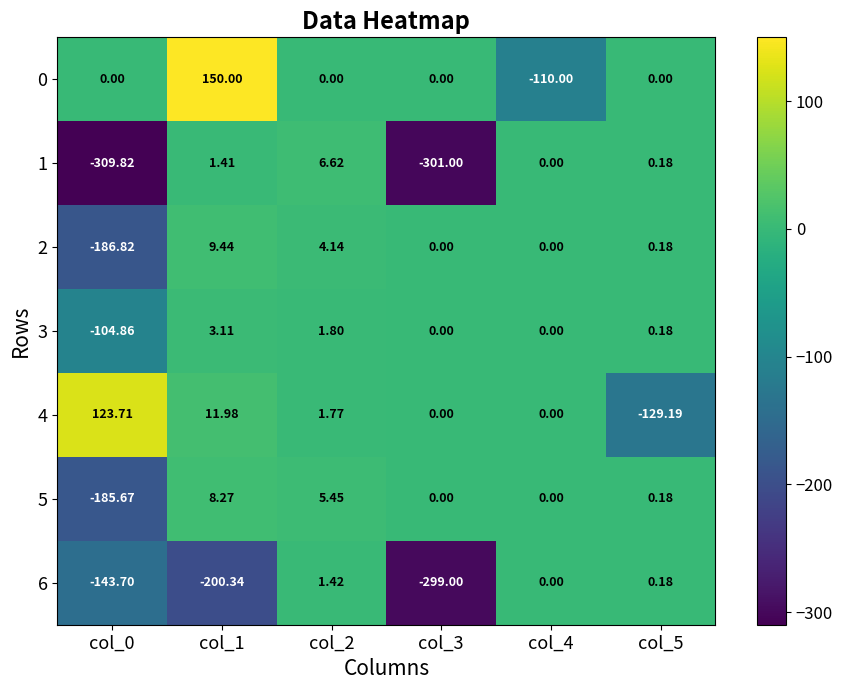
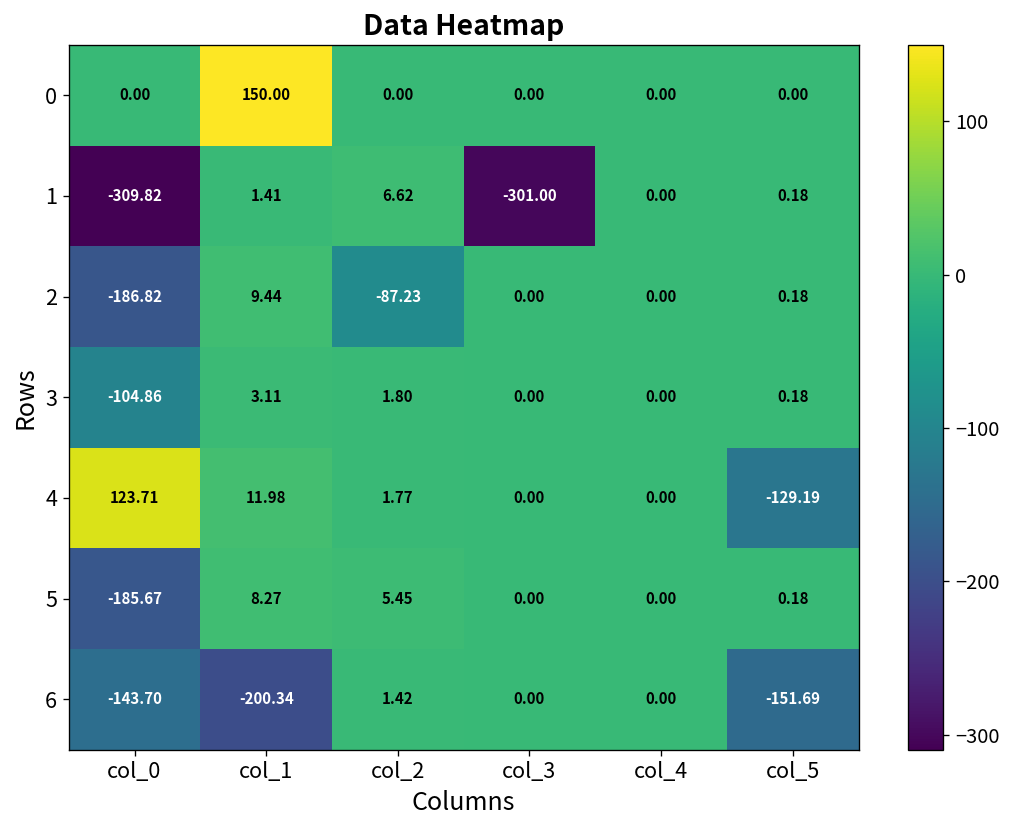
  {
    "0": {
      "col_0": 0.00,
      "col_1": 150.00,
      "col_2": 0.00,
      "col_3": 0.00,
-     "col_4": -110.00,
+     "col_4": 0.00,
      "col_5": 0.00
    },
    "1": {
      "col_0": -309.82,
      "col_1": 1.41,
      "col_2": 6.62,
      "col_3": -301.00,
      "col_4": 0.00,
      "col_5": 0.18
    },
    "2": {
      "col_0": -186.82,
      "col_1": 9.44,
-     "col_2": 4.14,
+     "col_2": -87.23,
      "col_3": 0.00,
      "col_4": 0.00,
      "col_5": 0.18
    },
    "3": {
      "col_0": -104.86,
      "col_1": 3.11,
      "col_2": 1.80,
      "col_3": 0.00,
      "col_4": 0.00,
      "col_5": 0.18
    },
    "4": {
      "col_0": 123.71,
      "col_1": 11.98,
      "col_2": 1.77,
      "col_3": 0.00,
      "col_4": 0.00,
      "col_5": -129.19
    },
    "5": {
      "col_0": -185.67,
      "col_1": 8.27,
      "col_2": 5.45,
      "col_3": 0.00,
      "col_4": 0.00,
      "col_5": 0.18
    },
    "6": {
      "col_0": -143.70,
      "col_1": -200.34,
      "col_2": 1.42,
-     "col_3": -299.00,
+     "col_3": 0.00,
      "col_4": 0.00,
-     "col_5": 0.18
+     "col_5": -151.69
    }
  }
